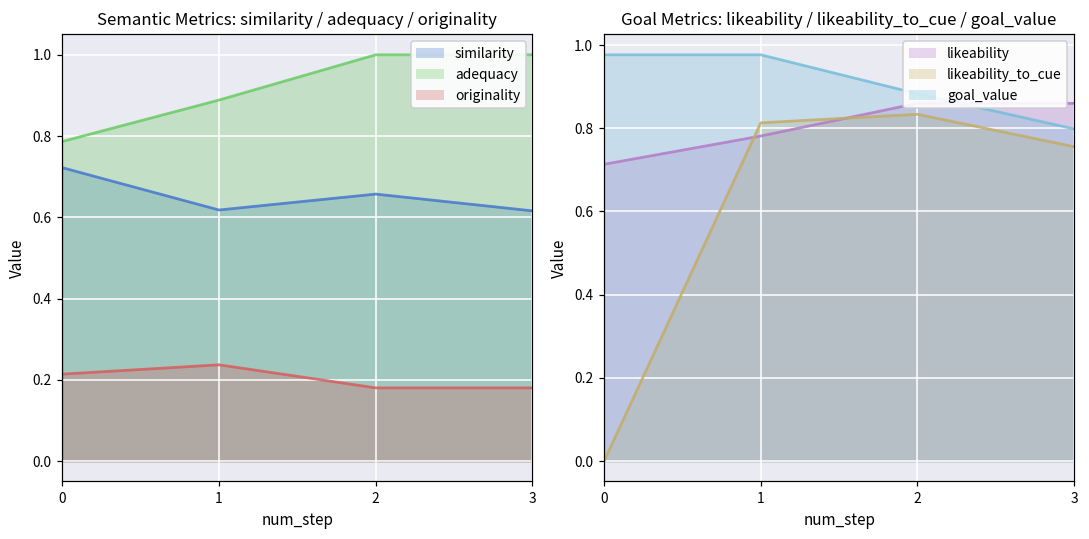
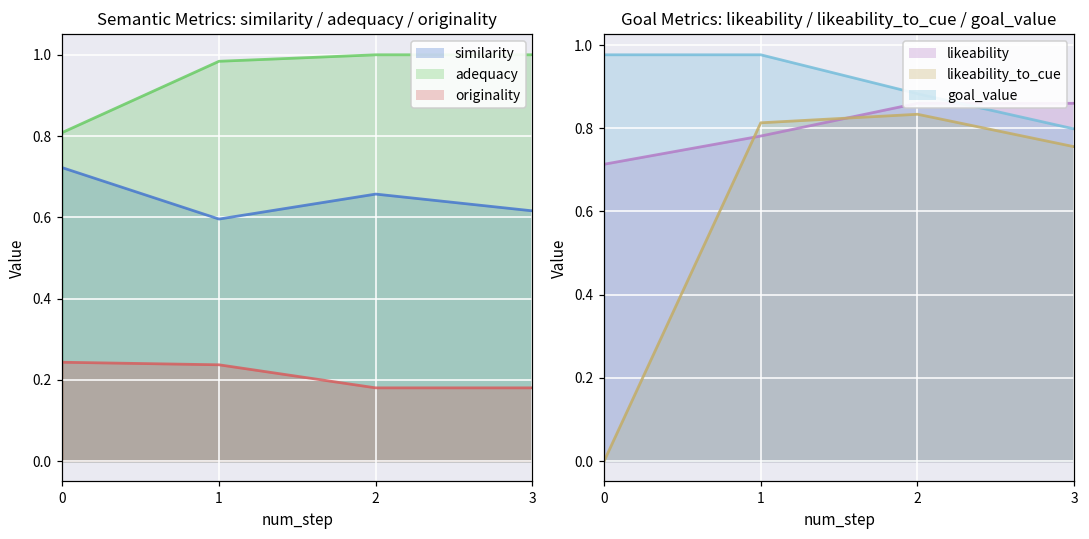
  {
    "Semantic Metrics: similarity / adequacy / originality": {
      "similarity": {
        "0": 0.72,
-       "1": 0.62,
+       "1": 0.60,
        "2": 0.66,
        "3": 0.62
      },
      "adequacy": {
-       "0": 0.79,
-       "1": 0.89,
+       "0": 0.81,
+       "1": 0.98,
        "2": 1.00,
        "3": 1.00
      },
      "originality": {
-       "0": 0.21,
+       "0": 0.24,
        "1": 0.24,
        "2": 0.18,
        "3": 0.18
      }
    }
  }
